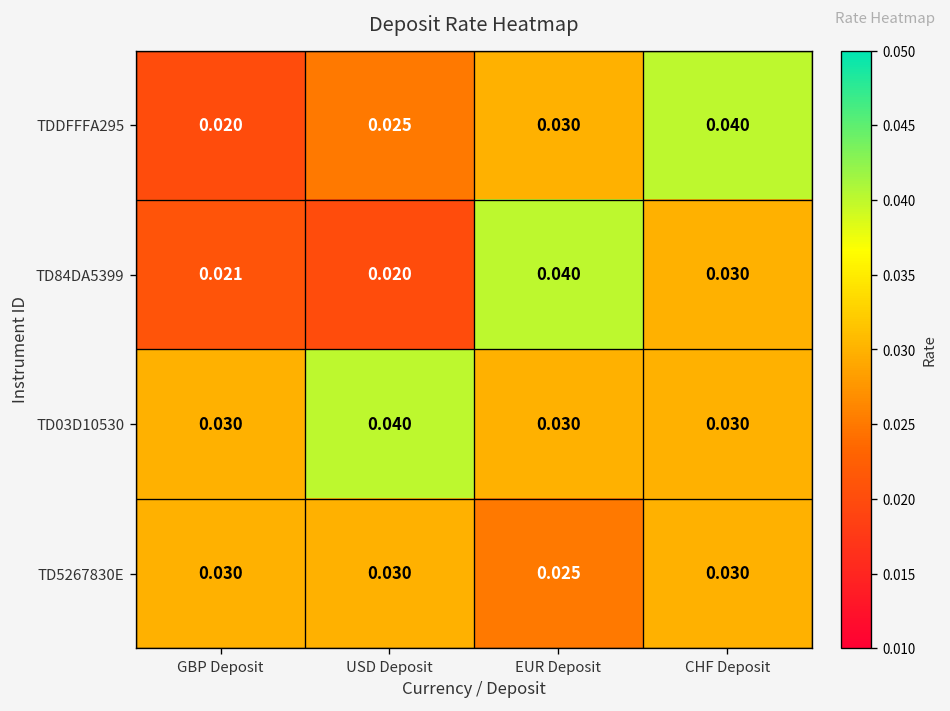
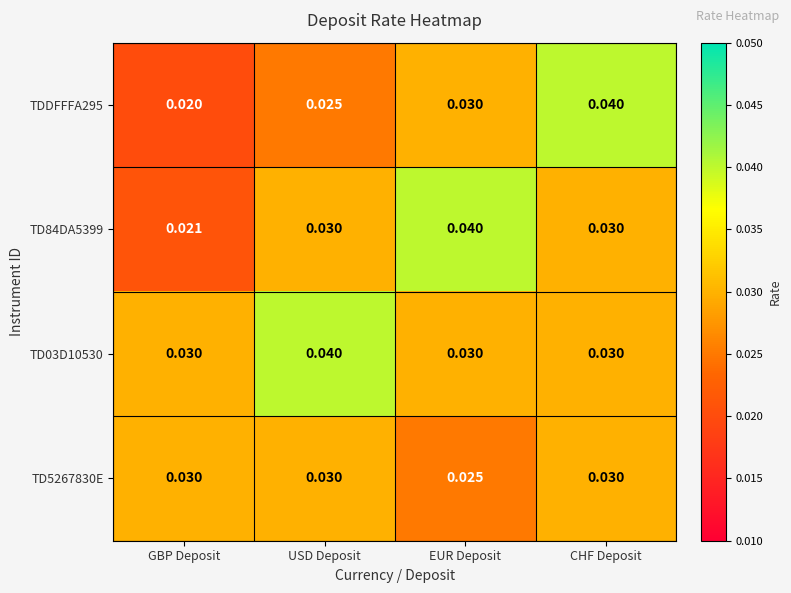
  {
    "TDDFFFA295": {
      "GBP Deposit": 0.020,
      "USD Deposit": 0.025,
      "EUR Deposit": 0.030,
      "CHF Deposit": 0.040
    },
    "TD84DA5399": {
      "GBP Deposit": 0.021,
-     "USD Deposit": 0.020,
+     "USD Deposit": 0.030,
      "EUR Deposit": 0.040,
      "CHF Deposit": 0.030
    },
    "TD03D10530": {
      "GBP Deposit": 0.030,
      "USD Deposit": 0.040,
      "EUR Deposit": 0.030,
      "CHF Deposit": 0.030
    },
    "TD5267830E": {
      "GBP Deposit": 0.030,
      "USD Deposit": 0.030,
      "EUR Deposit": 0.025,
      "CHF Deposit": 0.030
    }
  }
